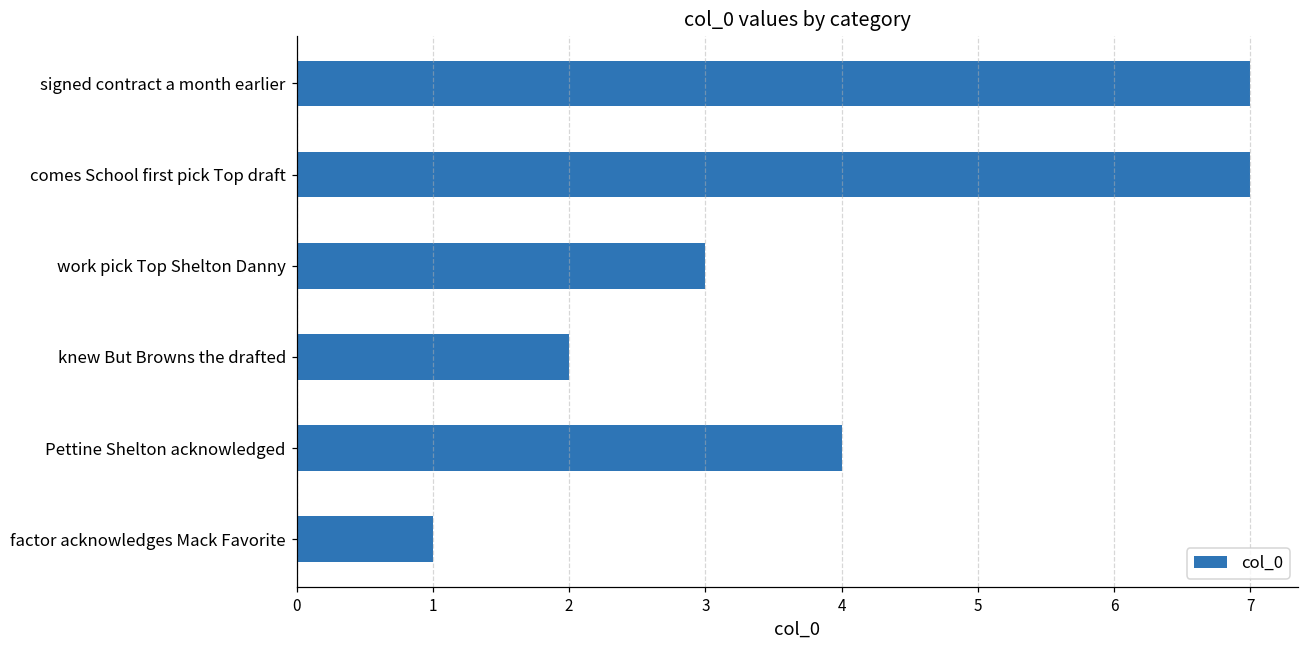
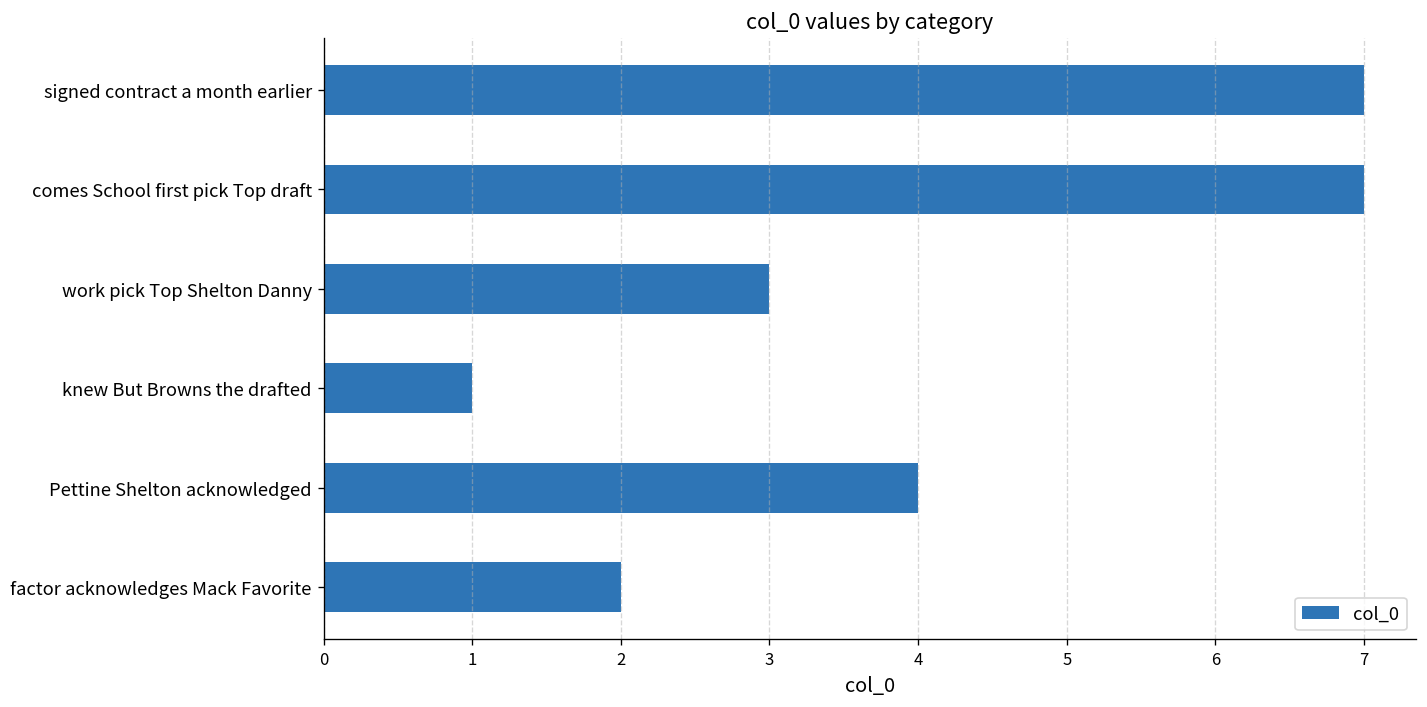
  {
    "signed contract a month earlier": 7,
    "comes School first pick Top draft": 7,
    "work pick Top Shelton Danny": 3,
-   "knew But Browns the drafted": 2,
+   "knew But Browns the drafted": 1,
    "Pettine Shelton acknowledged": 4,
-   "factor acknowledges Mack Favorite": 1
+   "factor acknowledges Mack Favorite": 2
  }
